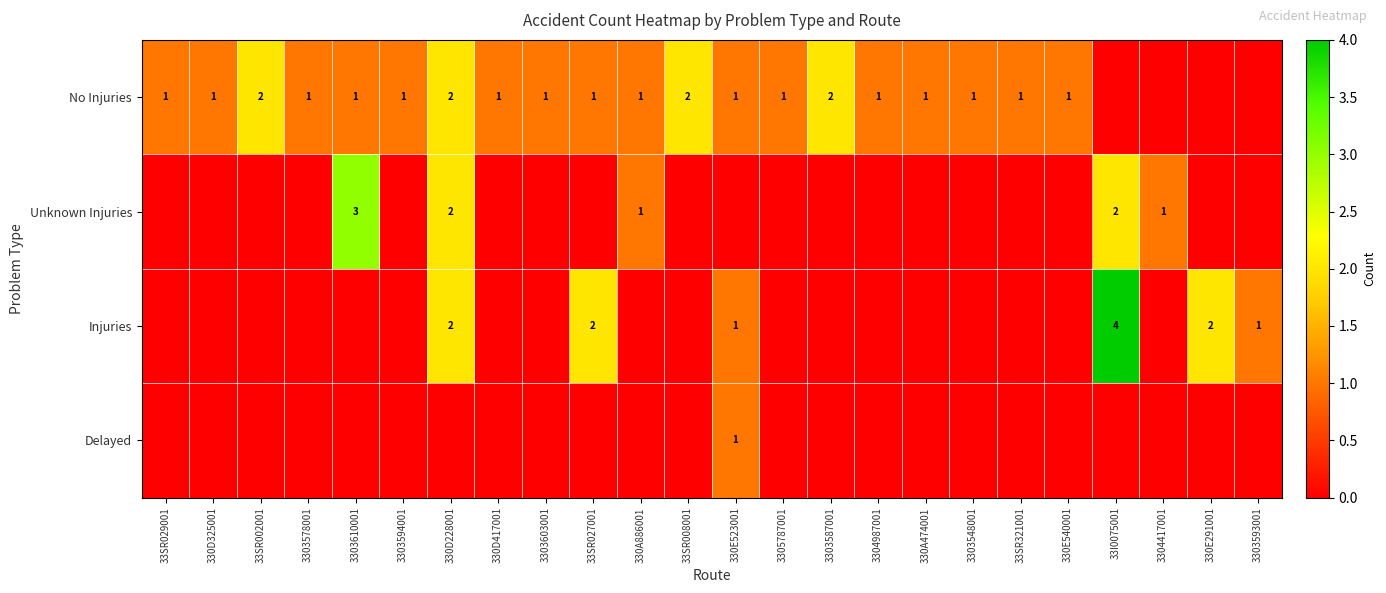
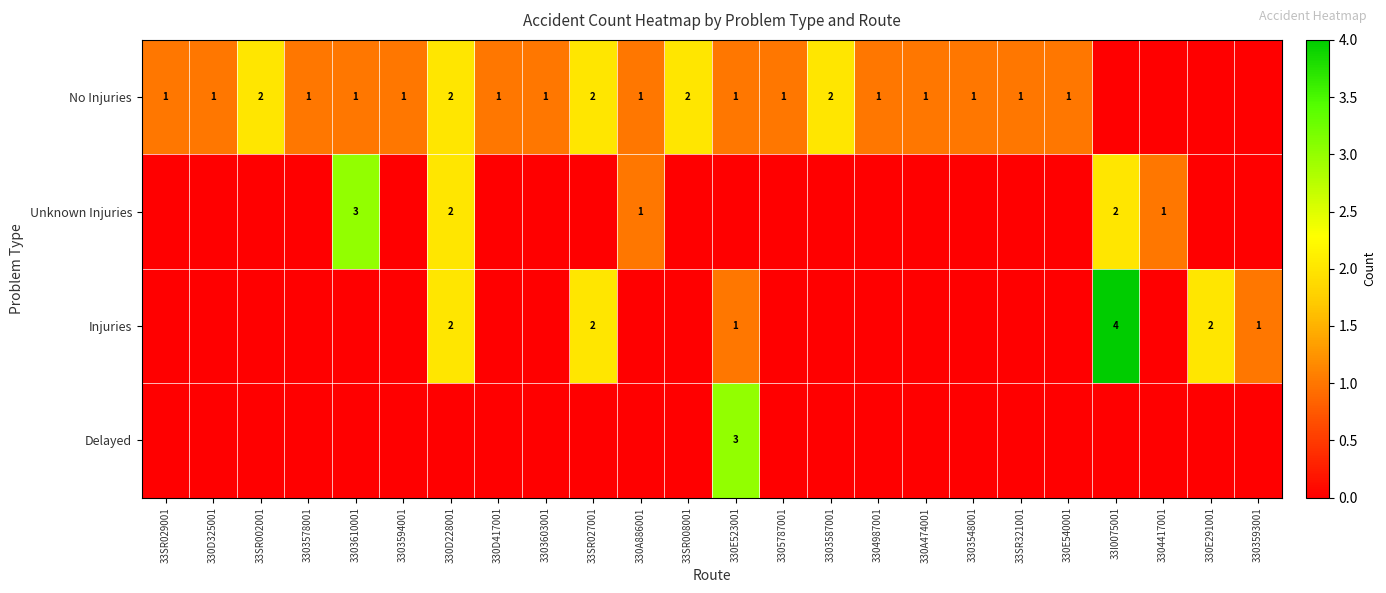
  {
    "No Injuries": {
      "33SR029001": 1,
      "330D325001": 1,
      "33SR002001": 2,
      "3303578001": 1,
      "3303610001": 1,
      "3303594001": 1,
      "330D228001": 2,
      "330D417001": 1,
      "3303603001": 1,
-     "33SR027001": 1,
+     "33SR027001": 2,
      "330A886001": 1,
      "33SR008001": 2,
      "330E523001": 1,
      "3305787001": 1,
      "3303587001": 2,
      "3304987001": 1,
      "330A474001": 1,
      "3303548001": 1,
      "33SR321001": 1,
      "330E540001": 1
    },
    "Unknown Injuries": {
      "3303610001": 3,
      "330D228001": 2,
      "330A886001": 1,
      "33I0075001": 2,
      "3304417001": 1
    },
    "Injuries": {
      "330D228001": 2,
      "33SR027001": 2,
      "330E523001": 1,
      "33I0075001": 4,
      "330E291001": 2,
      "3303593001": 1
    },
    "Delayed": {
-     "330E523001": 1
+     "330E523001": 3
    }
  }
